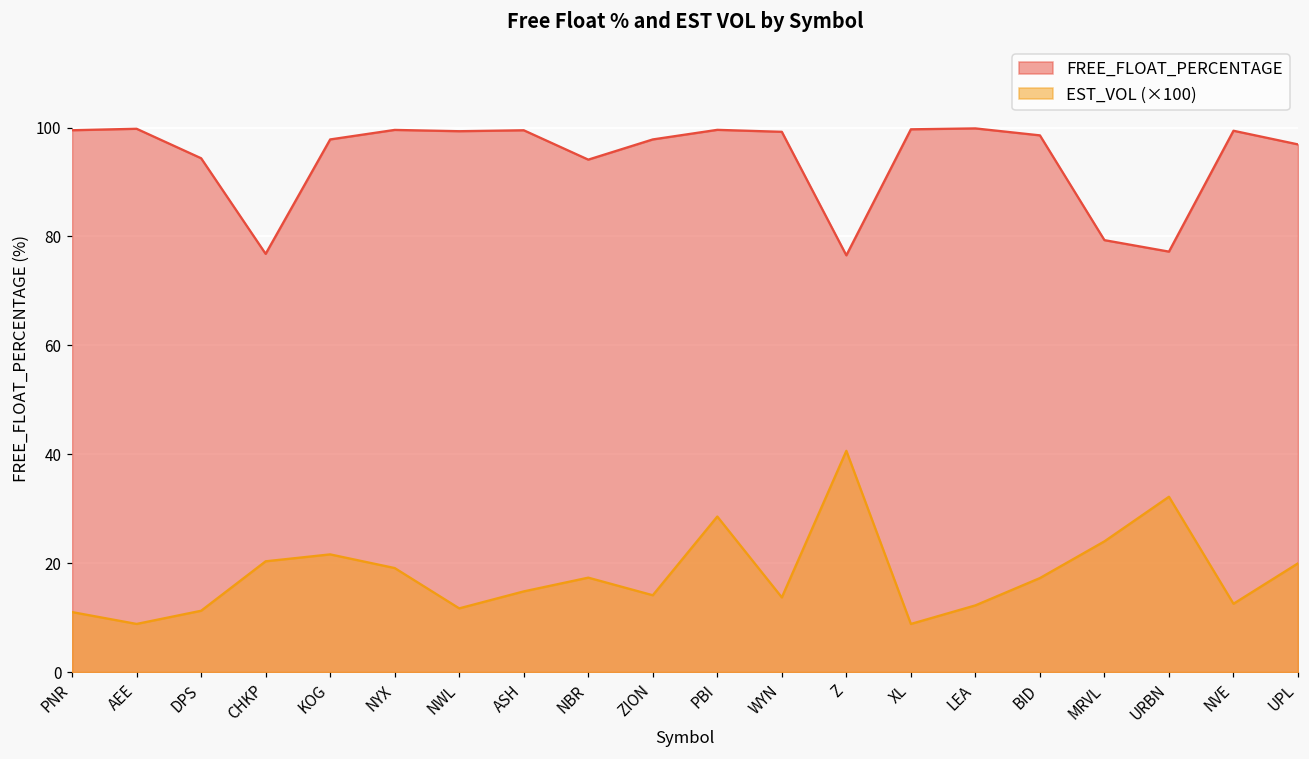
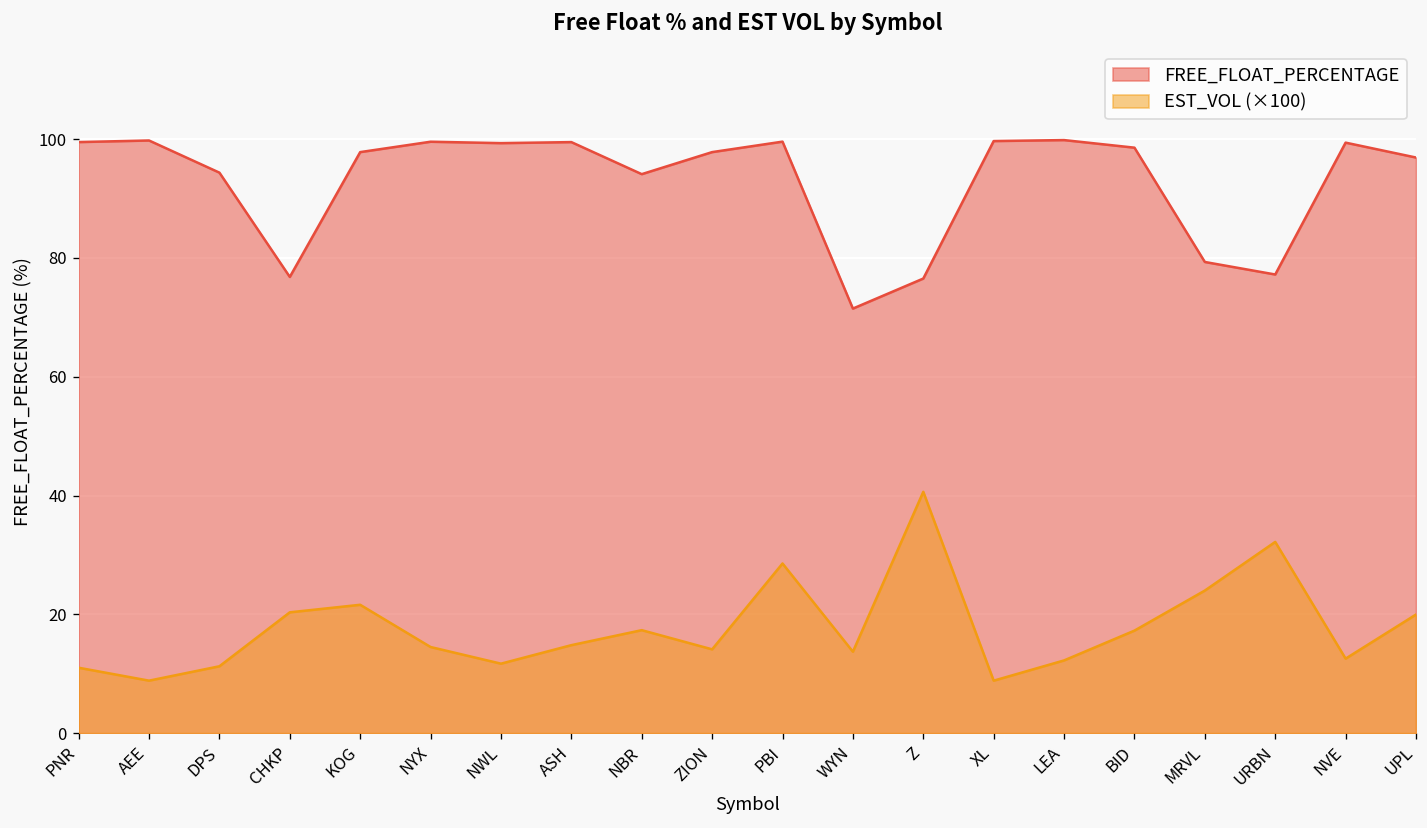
  {
    "FREE_FLOAT_PERCENTAGE": {
      "PNR": 100,
      "AEE": 100,
      "DPS": 94,
      "CHKP": 77,
      "KOG": 98,
      "NYX": 100,
      "NWL": 99,
      "ASH": 99,
      "NBR": 94,
      "ZION": 98,
      "PBI": 100,
-     "WYN": 99,
+     "WYN": 71,
      "Z": 77,
      "XL": 100,
      "LEA": 100,
      "BID": 99,
      "MRVL": 79,
      "URBN": 77,
      "NVE": 99,
      "UPL": 97
    },
    "EST_VOL (×100)": {
      "PNR": 11,
      "AEE": 9,
      "DPS": 11,
      "CHKP": 20,
      "KOG": 22,
-     "NYX": 19,
+     "NYX": 14,
      "NWL": 12,
      "ASH": 15,
      "NBR": 17,
      "ZION": 14,
      "PBI": 29,
      "WYN": 14,
      "Z": 41,
      "XL": 9,
      "LEA": 12,
      "BID": 17,
      "MRVL": 24,
      "URBN": 32,
      "NVE": 13,
      "UPL": 20
    }
  }
